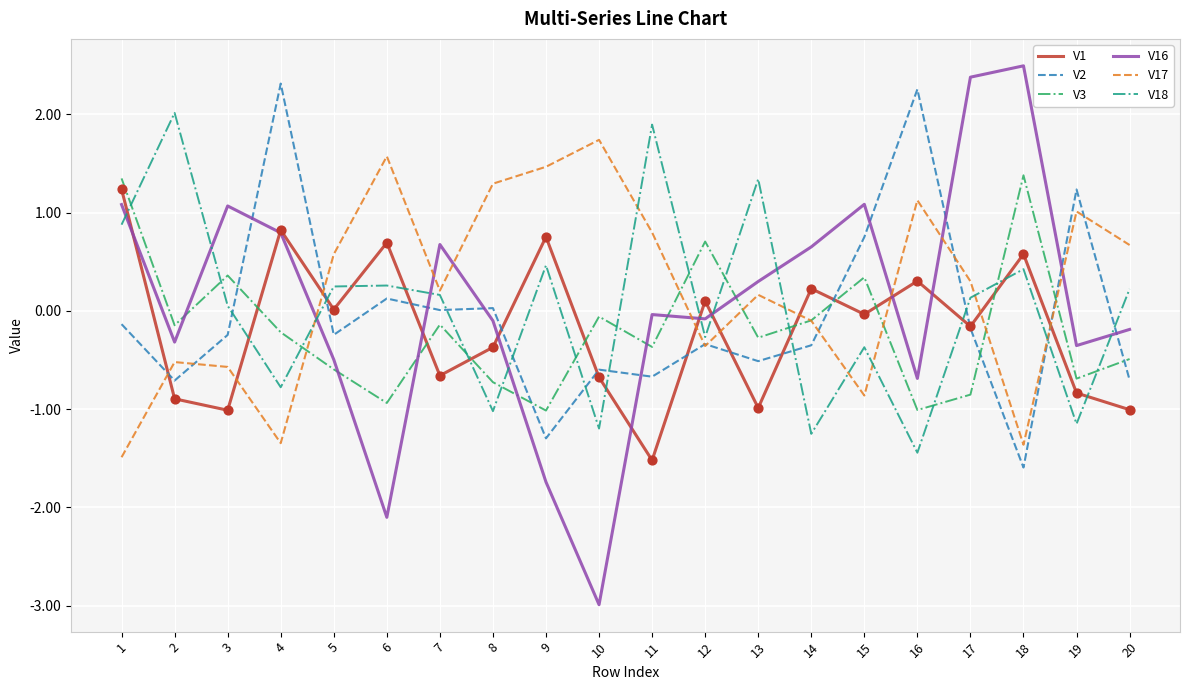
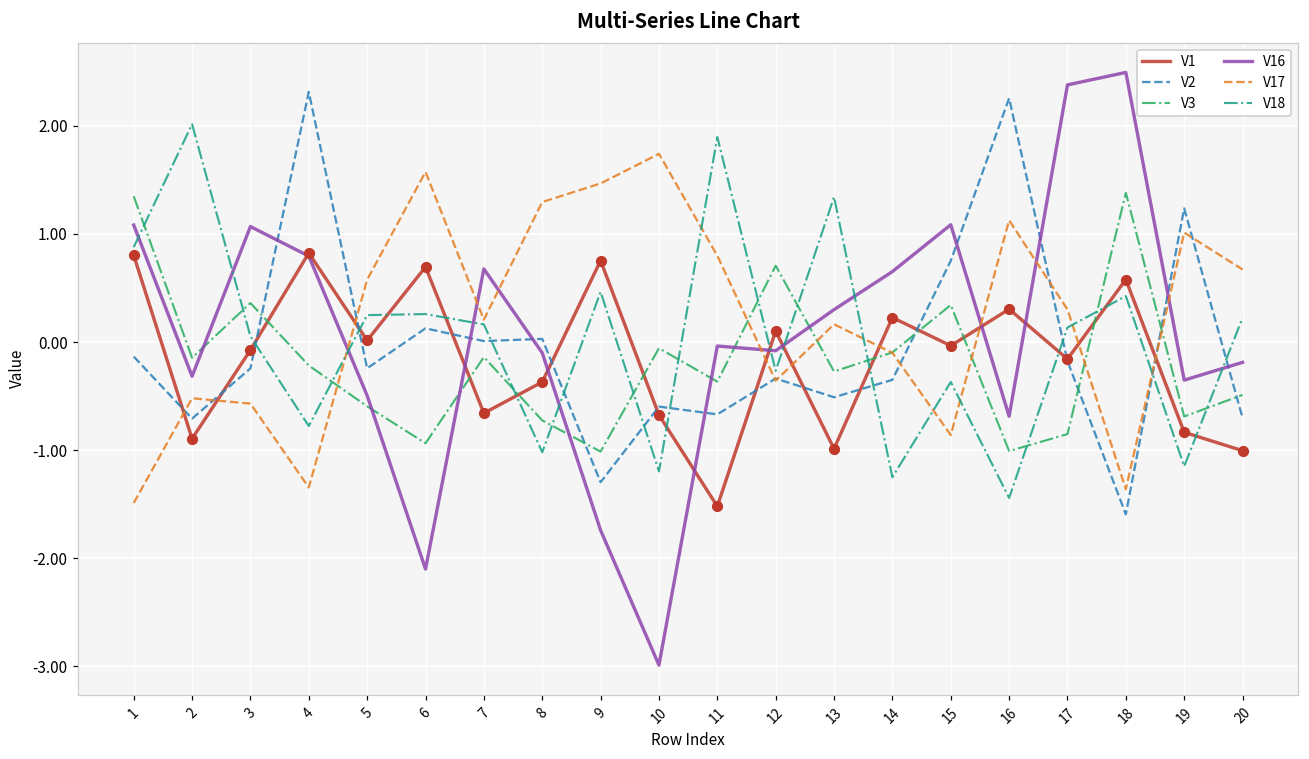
  {
    "V1": {
-     "1": 1.2,
+     "1": 0.8,
      "2": -0.9,
-     "3": -1.0,
+     "3": -0.1,
      "4": 0.8,
      "5": 0.0,
      "6": 0.7,
      "7": -0.7,
      "8": -0.4,
      "9": 0.8,
      "10": -0.7,
      "11": -1.5,
      "12": 0.1,
      "13": -1.0,
      "14": 0.2,
      "15": 0.0,
      "16": 0.3,
      "18": 0.6,
      "19": -0.8,
      "20": -1.0
    },
    "V2": {
      "1": -0.1,
      "2": -0.7,
      "3": -0.2,
      "4": 2.3,
      "5": -0.2,
      "6": 0.1,
      "7": 0.0,
      "8": 0.0,
      "9": -1.3,
      "10": -0.6,
      "11": -0.7,
      "13": -0.5,
      "14": -0.3,
      "15": 0.8,
      "16": 2.3,
      "18": -1.6,
      "19": 1.2,
      "20": -0.7
    },
    "V16": {
      "1": 1.1,
      "2": -0.3,
      "3": 1.1,
      "4": 0.8,
      "5": -0.5,
      "6": -2.1,
      "7": 0.7,
      "8": -0.1,
      "9": -1.7,
      "10": -3.0,
      "11": 0.0,
      "12": -0.1,
      "13": 0.3,
      "14": 0.7,
      "15": 1.1,
      "16": -0.7,
      "17": 2.4,
      "18": 2.5,
      "19": -0.4,
      "20": -0.2
    },
    "V17": {
      "1": -1.5,
      "2": -0.5,
      "3": -0.6,
      "4": -1.3,
      "5": 0.6,
      "6": 1.6,
      "7": 0.2,
      "8": 1.3,
      "9": 1.5,
      "10": 1.7,
      "11": 0.8,
      "13": 0.2,
      "15": -0.9,
      "16": 1.1,
      "17": 0.3,
      "18": -1.4,
      "19": 1.0,
      "20": 0.7
    }
  }
